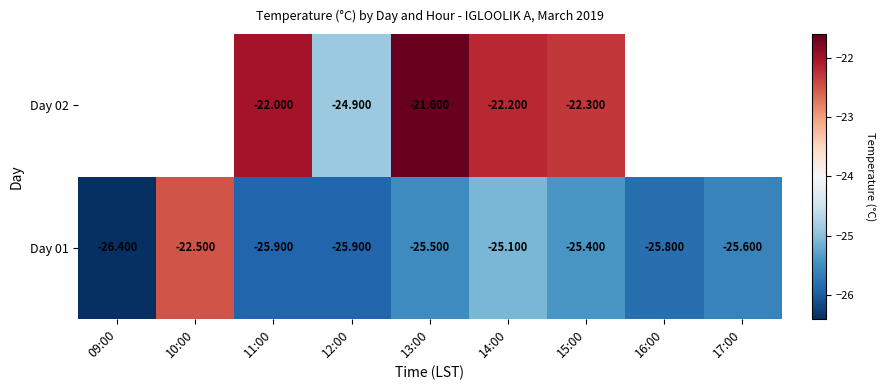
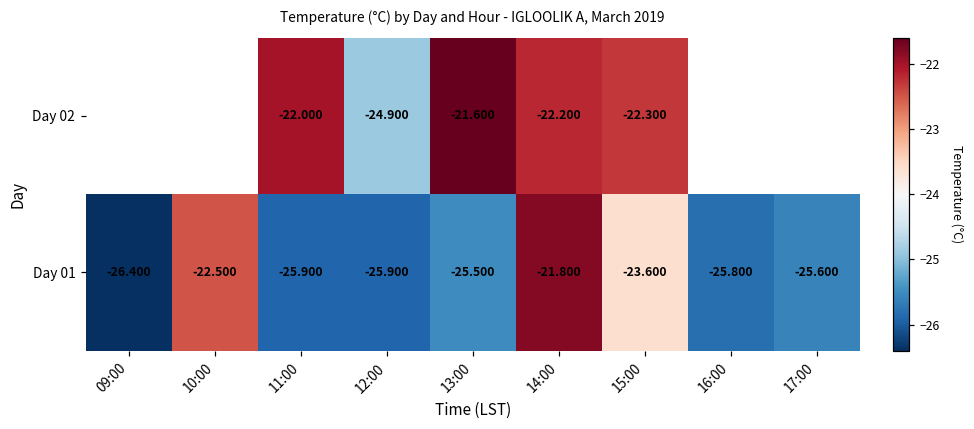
  {
    "Day 02": {
      "11:00": -22.000,
      "12:00": -24.900,
      "13:00": -21.600,
      "14:00": -22.200,
      "15:00": -22.300
    },
    "Day 01": {
      "09:00": -26.400,
      "10:00": -22.500,
      "11:00": -25.900,
      "12:00": -25.900,
      "13:00": -25.500,
-     "14:00": -25.100,
-     "15:00": -25.400,
+     "14:00": -21.800,
+     "15:00": -23.600,
      "16:00": -25.800,
      "17:00": -25.600
    }
  }
